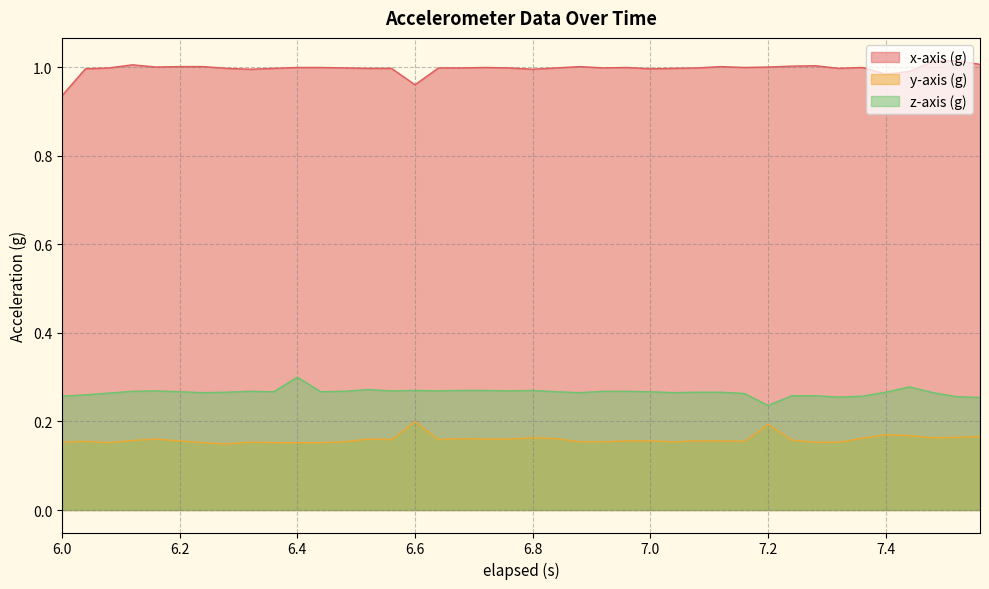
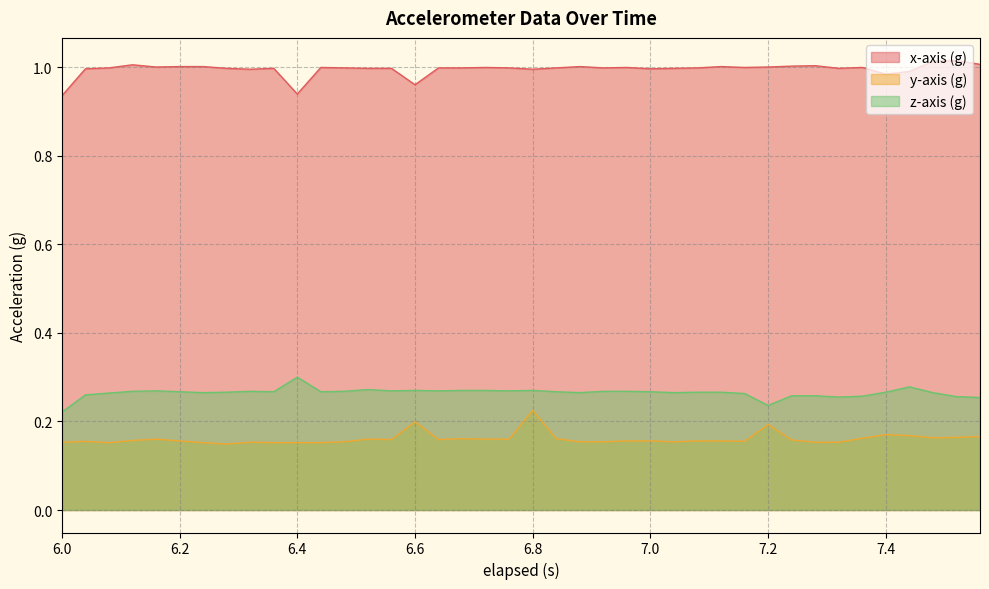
  {
    "x-axis (g)": {
      "6.0": 0.94,
      "6.2": 1.00,
-     "6.4": 1.00,
+     "6.4": 0.94,
      "6.6": 0.96,
      "6.8": 1.00,
      "7.0": 1.00,
      "7.2": 1.00
    },
    "y-axis (g)": {
      "6.0": 0.15,
      "6.2": 0.16,
      "6.4": 0.15,
      "6.6": 0.20,
-     "6.8": 0.16,
+     "6.8": 0.23,
      "7.0": 0.16,
      "7.2": 0.19,
      "7.4": 0.17
    },
    "z-axis (g)": {
-     "6.0": 0.26,
+     "6.0": 0.22,
      "6.2": 0.27,
      "6.4": 0.30,
      "6.6": 0.27,
      "6.8": 0.27,
      "7.0": 0.27,
      "7.2": 0.24,
      "7.4": 0.27
    }
  }
